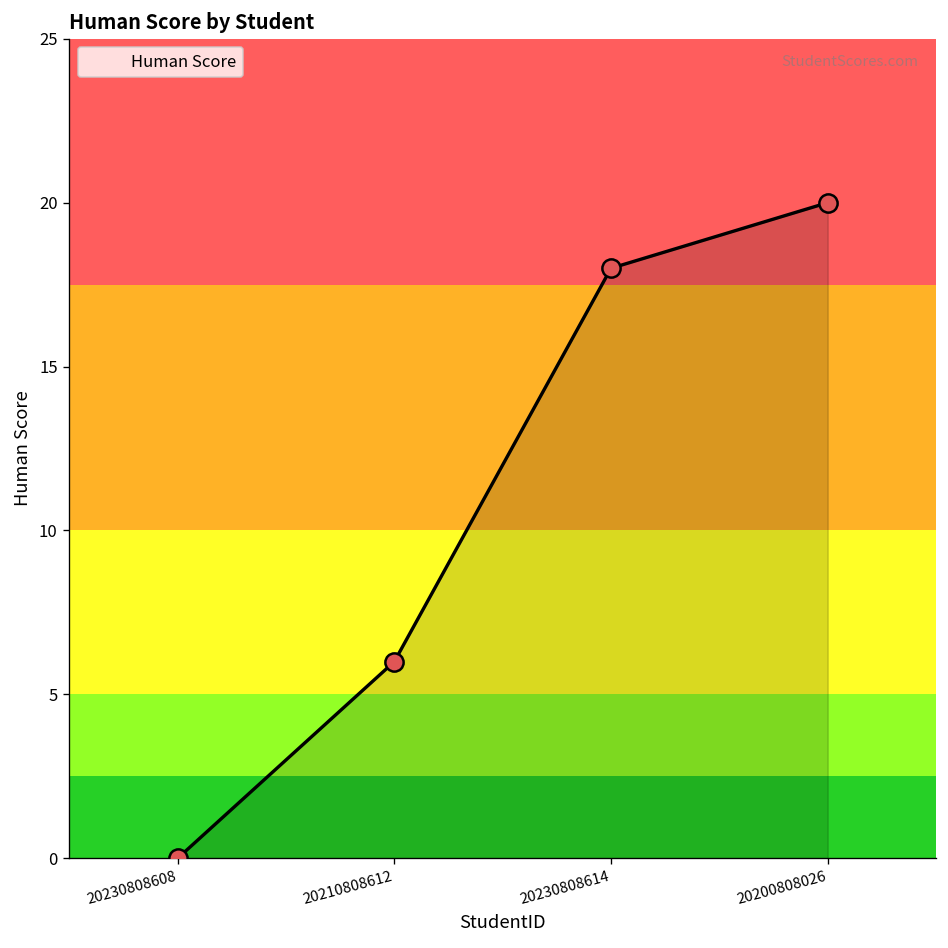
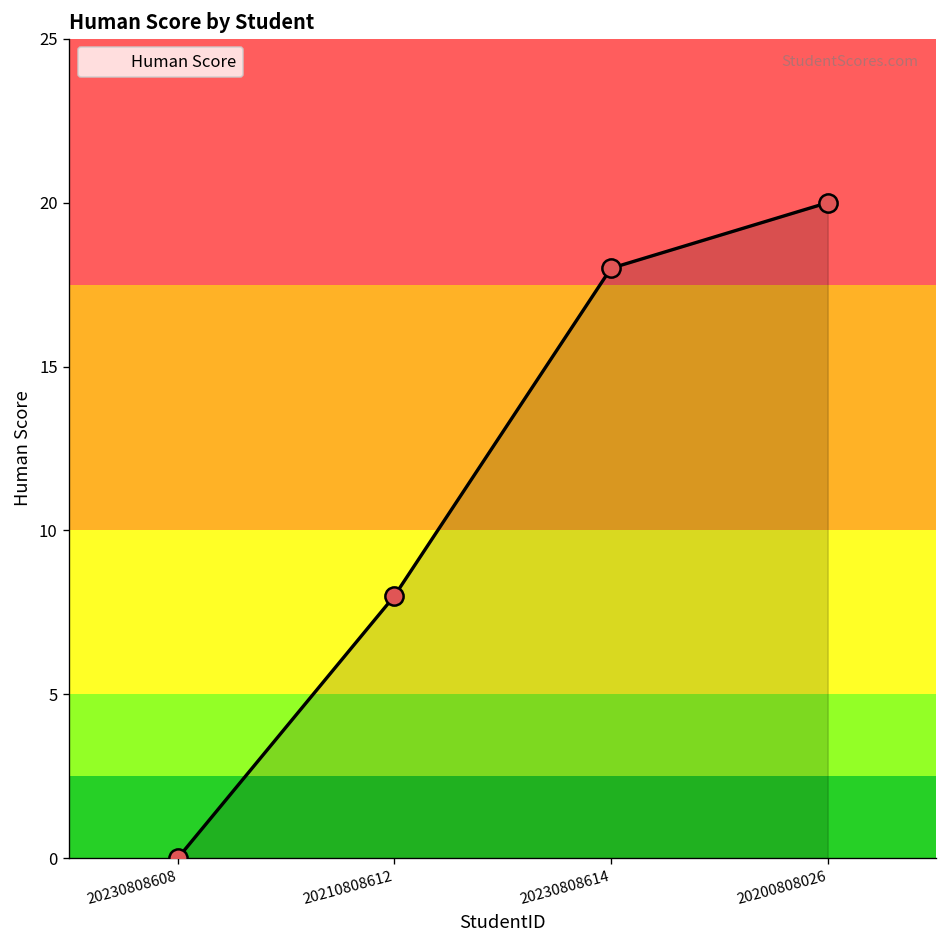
  {
    "20230808608": 0,
-   "20210808612": 6,
+   "20210808612": 8,
    "20230808614": 18,
    "20200808026": 20
  }
